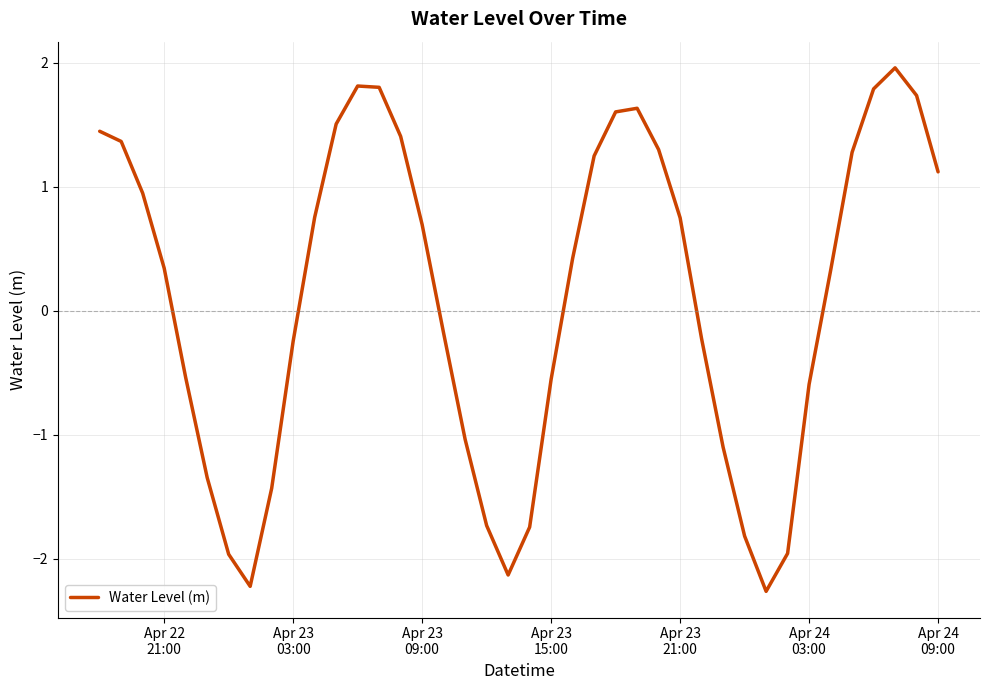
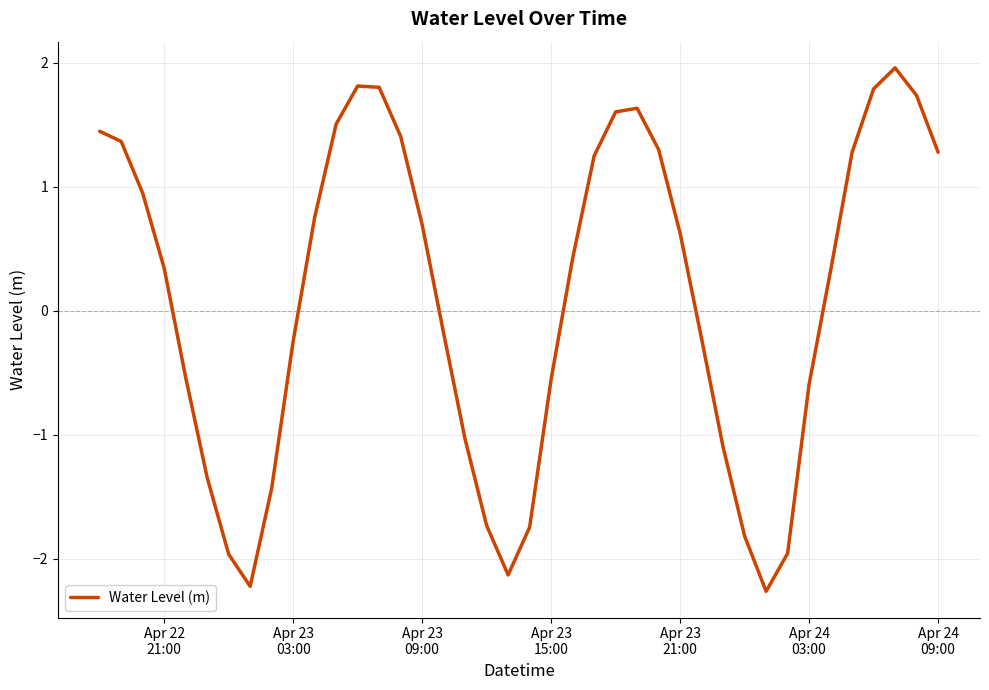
  {
    "Apr 22 21:00": 0.34,
    "Apr 23 03:00": -0.24,
    "Apr 23 09:00": 0.70,
    "Apr 23 15:00": -0.55,
-   "Apr 23 21:00": 0.75,
+   "Apr 23 21:00": 0.63,
    "Apr 24 03:00": -0.59,
-   "Apr 24 09:00": 1.12
+   "Apr 24 09:00": 1.28
  }
